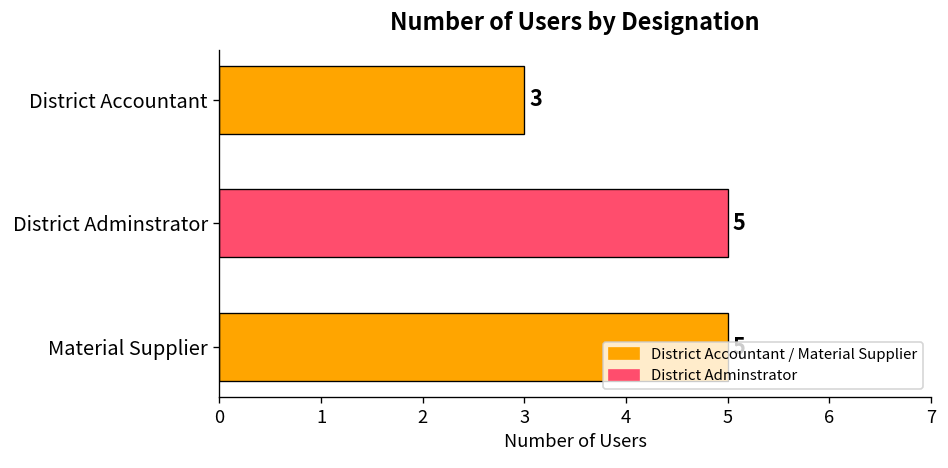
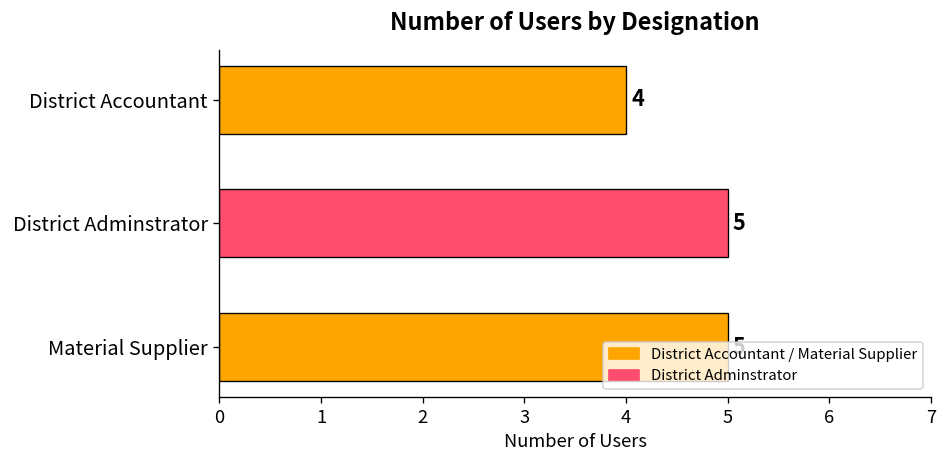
  {
-   "District Accountant": 3,
+   "District Accountant": 4,
    "District Adminstrator": 5
  }
